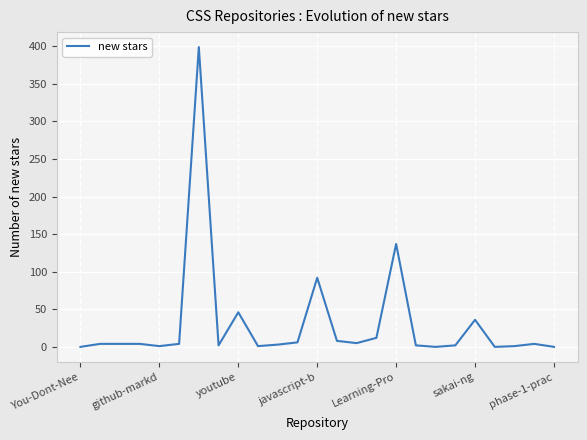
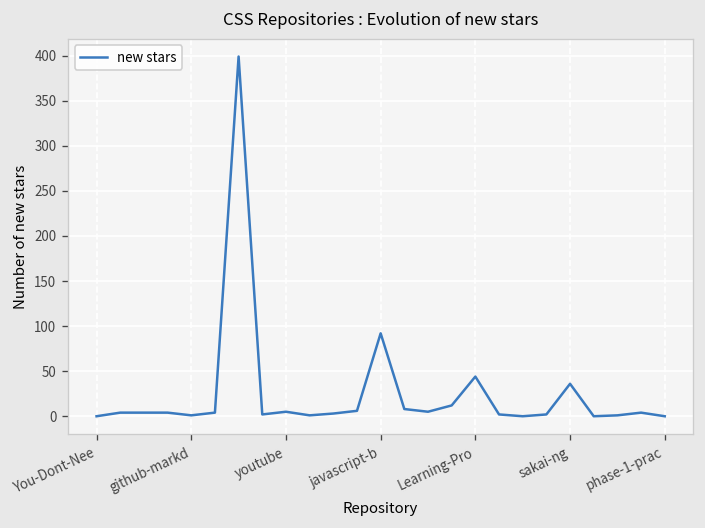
  {
    "You-Dont-Nee": 0,
    "github-markd": 0,
-   "youtube": 50,
+   "youtube": 10,
    "javascript-b": 90,
-   "Learning-Pro": 140,
+   "Learning-Pro": 40,
    "sakai-ng": 40,
    "phase-1-prac": 0
  }
